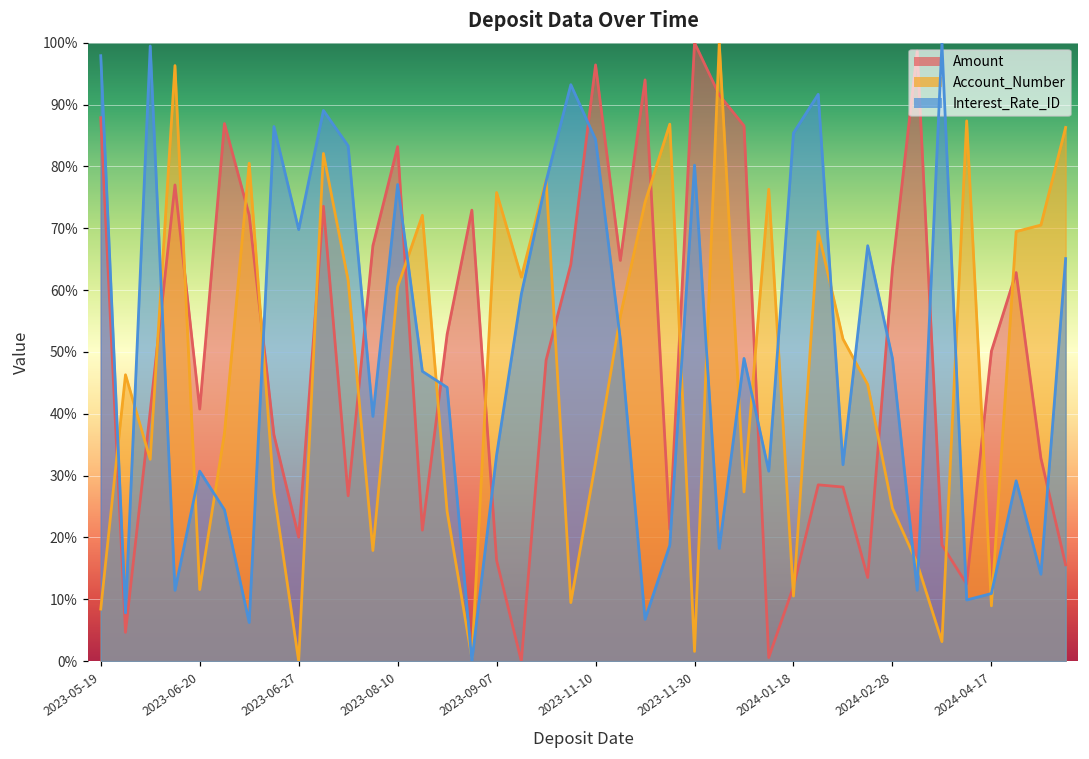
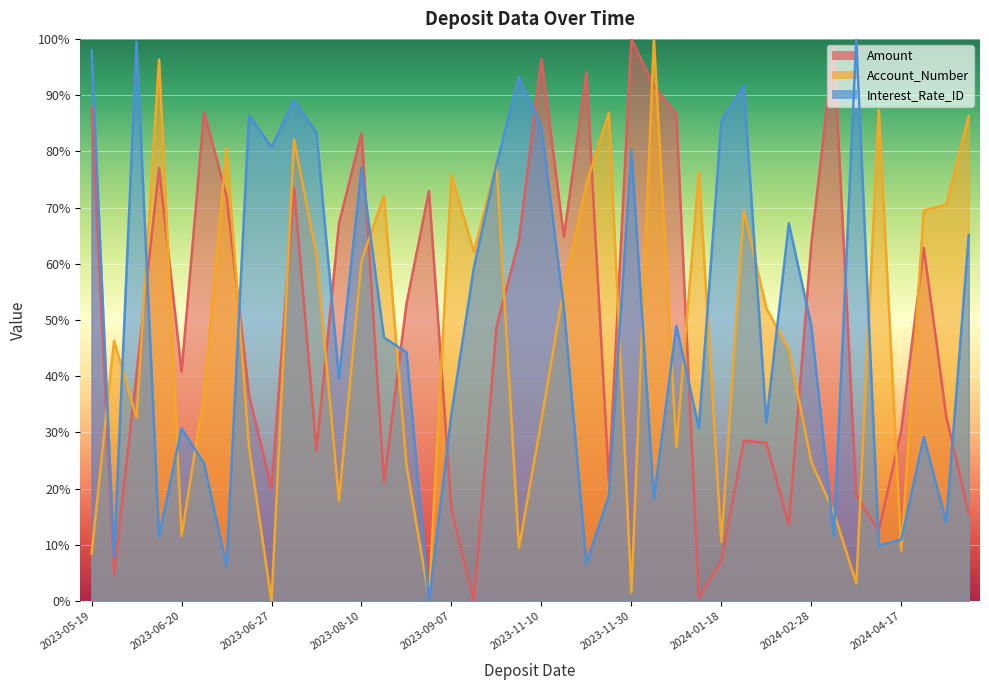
  {
    "Amount": {
      "2023-06-27": "20%",
      "2023-08-10": "83%",
      "2023-09-07": "16%",
      "2023-11-10": "96%",
      "2023-11-30": "100%",
-     "2024-01-18": "12%",
+     "2024-01-18": "7%",
      "2024-02-28": "64%",
-     "2024-04-17": "50%"
+     "2024-04-17": "30%"
    },
    "Account_Number": {
      "2023-06-27": "0%",
      "2023-08-10": "61%",
      "2023-09-07": "76%",
      "2023-11-10": "32%",
      "2023-11-30": "2%",
      "2024-01-18": "11%",
      "2024-02-28": "25%",
      "2024-04-17": "9%"
    },
    "Interest_Rate_ID": {
-     "2023-06-27": "70%",
+     "2023-06-27": "81%",
      "2023-08-10": "77%",
      "2023-09-07": "33%",
      "2023-11-10": "84%",
      "2023-11-30": "80%",
      "2024-01-18": "85%",
      "2024-02-28": "49%",
      "2024-04-17": "11%"
    }
  }
